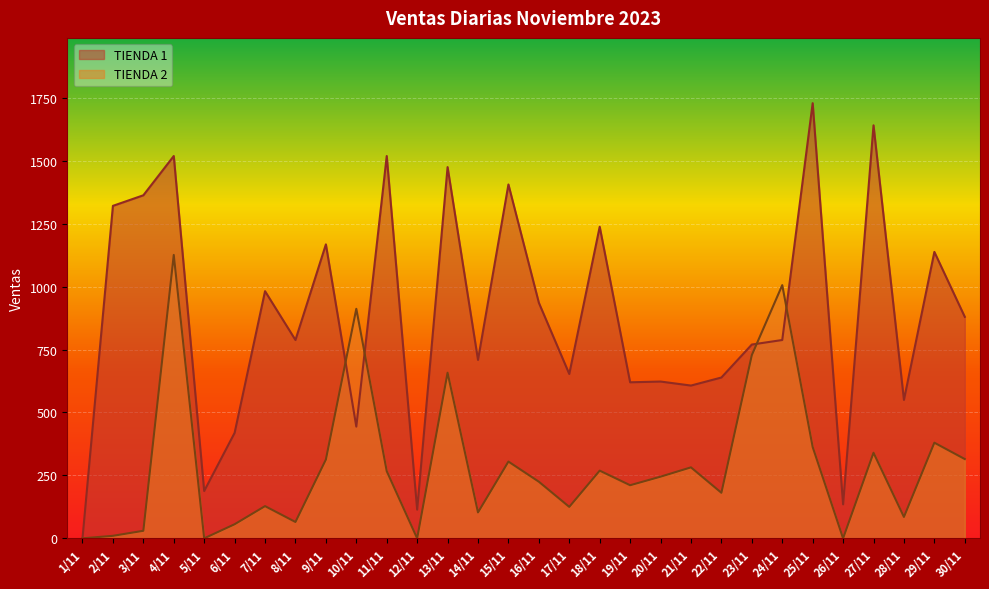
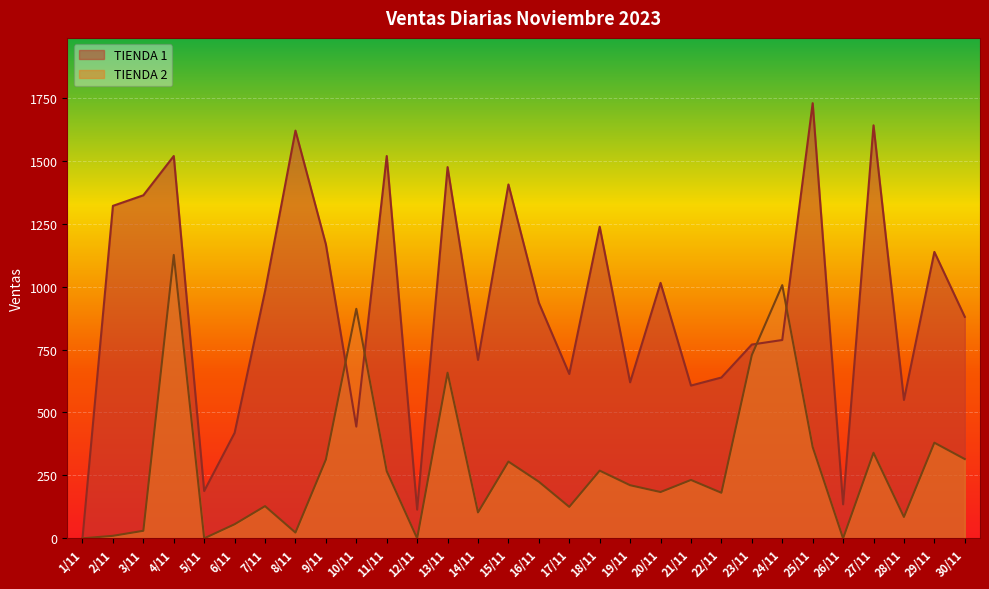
  {
    "TIENDA 1": {
      "2/11": 1320,
      "3/11": 1360,
      "4/11": 1520,
      "5/11": 190,
      "6/11": 420,
      "7/11": 980,
-     "8/11": 790,
+     "8/11": 1620,
      "9/11": 1170,
      "10/11": 440,
      "11/11": 1520,
      "12/11": 110,
      "13/11": 1480,
      "14/11": 710,
      "15/11": 1410,
      "16/11": 940,
      "17/11": 650,
      "18/11": 1240,
      "19/11": 620,
-     "20/11": 620,
+     "20/11": 1020,
      "21/11": 610,
      "22/11": 640,
      "23/11": 770,
      "24/11": 790,
      "25/11": 1730,
      "26/11": 140,
      "27/11": 1640,
      "28/11": 550,
      "29/11": 1140,
      "30/11": 880
    },
    "TIENDA 2": {
      "2/11": 10,
      "3/11": 30,
      "4/11": 1130,
      "5/11": 0,
      "6/11": 60,
      "7/11": 130,
-     "8/11": 70,
+     "8/11": 20,
      "9/11": 310,
      "10/11": 910,
      "11/11": 270,
      "12/11": 0,
      "13/11": 660,
      "14/11": 100,
      "15/11": 310,
      "16/11": 230,
      "17/11": 130,
      "18/11": 270,
      "19/11": 210,
-     "20/11": 250,
-     "21/11": 280,
+     "20/11": 180,
+     "21/11": 230,
      "22/11": 180,
      "23/11": 730,
      "24/11": 1010,
      "25/11": 360,
      "26/11": 0,
      "27/11": 340,
      "28/11": 90,
      "29/11": 380,
      "30/11": 320
    }
  }
